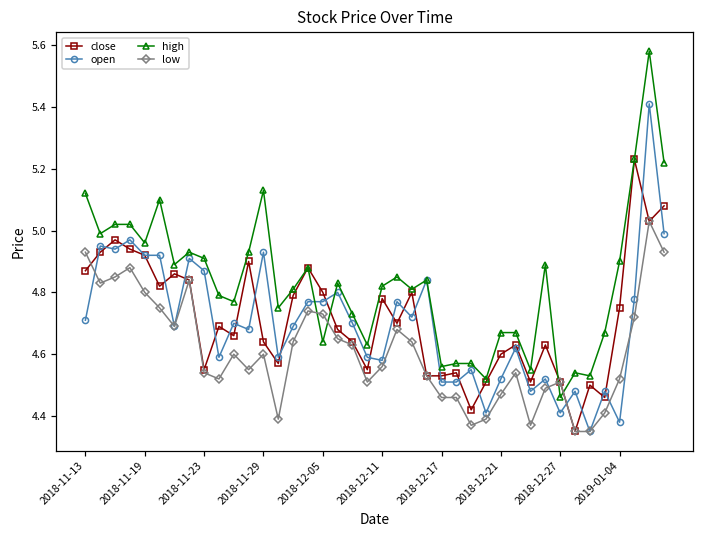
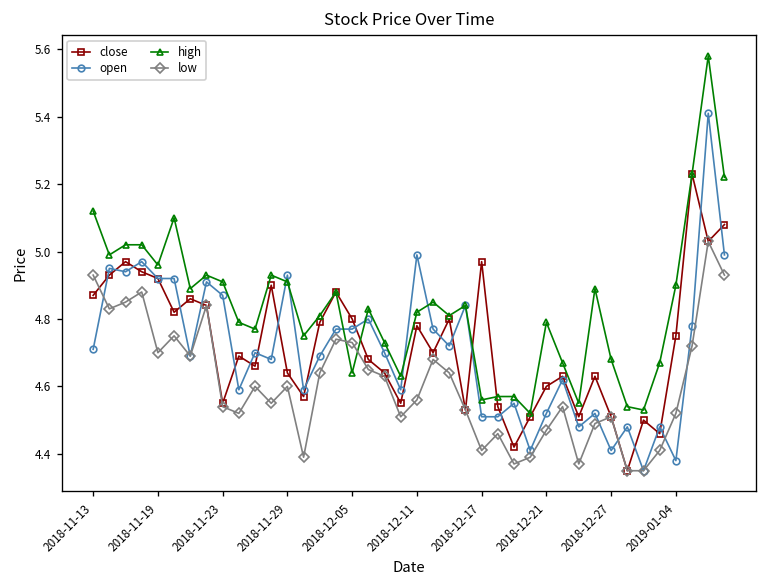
  {
    "close": {
      "2018-11-13": 4.87,
      "2018-11-23": 4.55,
      "2018-11-29": 4.64,
      "2018-12-05": 4.80,
      "2018-12-11": 4.78,
-     "2018-12-17": 4.53,
+     "2018-12-17": 4.97,
      "2018-12-21": 4.60,
      "2019-01-04": 4.75
    },
    "open": {
      "2018-11-13": 4.71,
      "2018-11-23": 4.87,
      "2018-11-29": 4.93,
      "2018-12-05": 4.77,
-     "2018-12-11": 4.58,
+     "2018-12-11": 4.99,
      "2018-12-17": 4.51,
      "2018-12-21": 4.52,
      "2018-12-27": 4.41,
      "2019-01-04": 4.38
    },
    "high": {
      "2018-11-13": 5.12,
      "2018-11-19": 4.96,
      "2018-11-23": 4.91,
-     "2018-11-29": 5.13,
+     "2018-11-29": 4.91,
      "2018-12-05": 4.64,
      "2018-12-11": 4.82,
      "2018-12-17": 4.56,
-     "2018-12-21": 4.67,
-     "2018-12-27": 4.46,
+     "2018-12-21": 4.79,
+     "2018-12-27": 4.68,
      "2019-01-04": 4.90
    },
    "low": {
      "2018-11-13": 4.93,
-     "2018-11-19": 4.8,
+     "2018-11-19": 4.7,
      "2018-11-23": 4.54,
      "2018-11-29": 4.60,
      "2018-12-05": 4.73,
      "2018-12-11": 4.56,
-     "2018-12-17": 4.46,
+     "2018-12-17": 4.41,
      "2018-12-21": 4.47,
      "2019-01-04": 4.52
    }
  }
